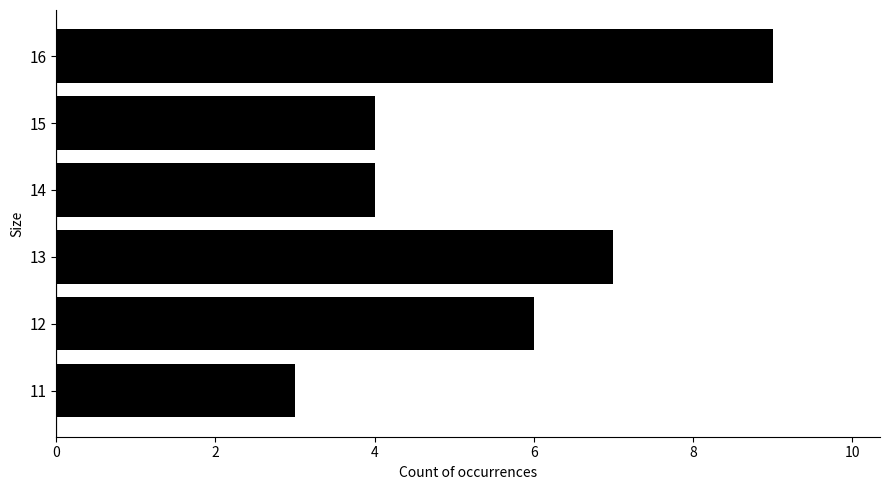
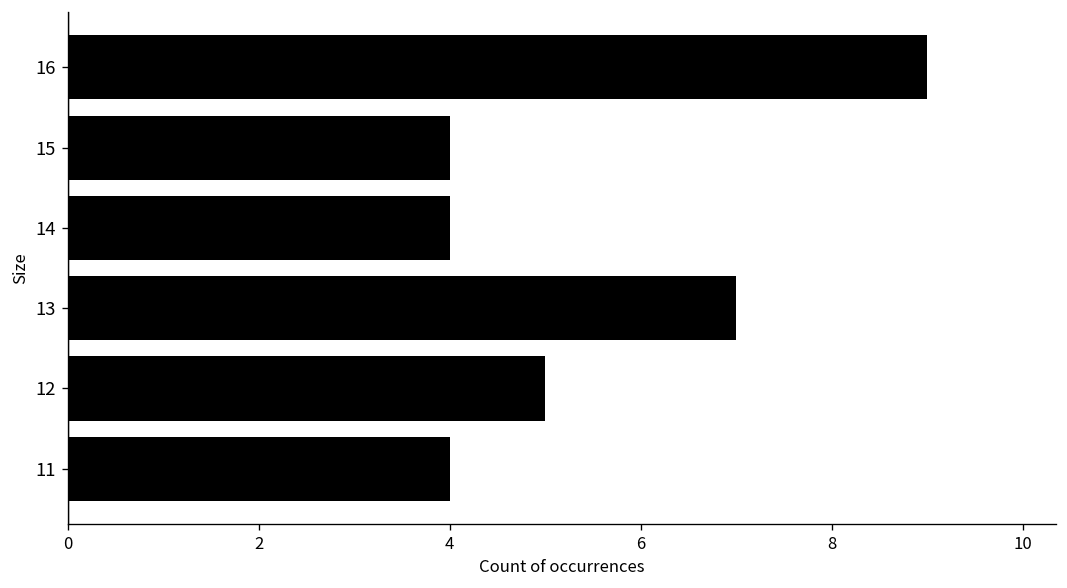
  {
    "16": 9,
    "15": 4,
    "14": 4,
    "13": 7,
-   "12": 6,
-   "11": 3
+   "12": 5,
+   "11": 4
  }
